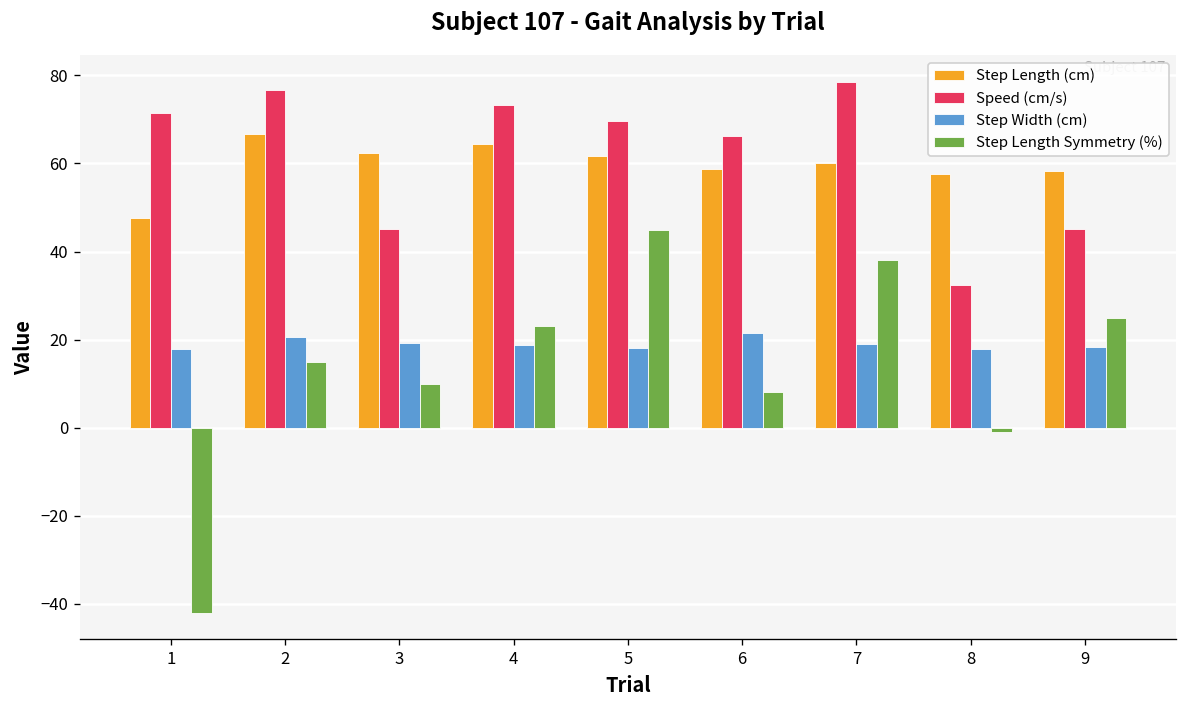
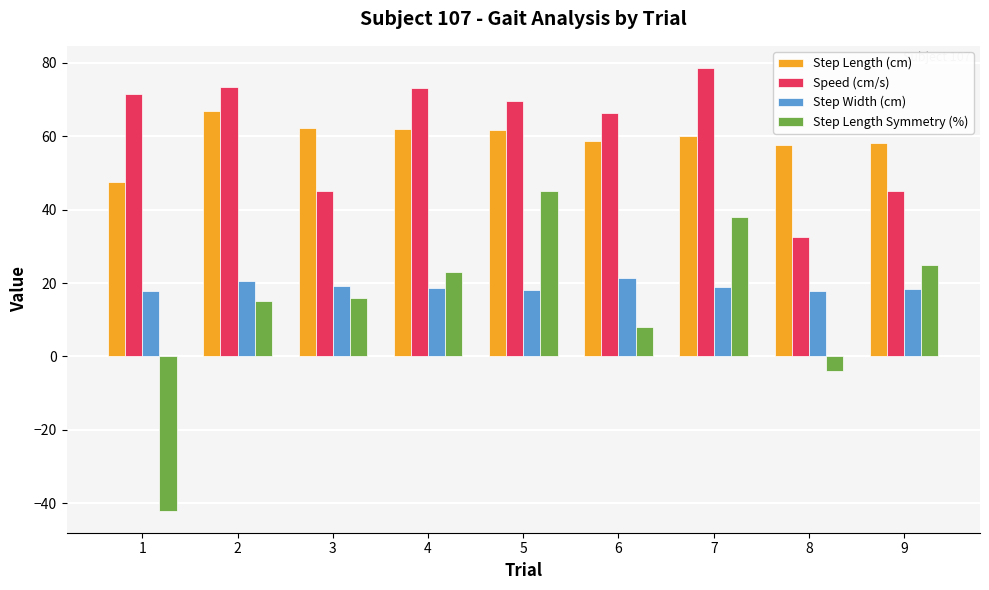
  {
    "Step Length (cm)": {
      "1": 48,
      "2": 67,
      "3": 62,
-     "4": 64,
+     "4": 62,
      "5": 62,
      "6": 59,
      "7": 60,
      "8": 58,
      "9": 58
    },
    "Speed (cm/s)": {
      "1": 71,
-     "2": 77,
+     "2": 73,
      "3": 45,
      "4": 73,
      "5": 70,
      "6": 66,
      "7": 79,
      "8": 33,
      "9": 45
    },
    "Step Width (cm)": {
      "1": 18,
      "2": 21,
      "3": 19,
      "4": 19,
      "5": 18,
      "6": 21,
      "7": 19,
      "8": 18,
      "9": 18
    },
    "Step Length Symmetry (%)": {
      "1": -42,
      "2": 15,
-     "3": 10,
+     "3": 16,
      "4": 23,
      "5": 45,
      "6": 8,
      "7": 38,
-     "8": -1,
+     "8": -4,
      "9": 25
    }
  }
